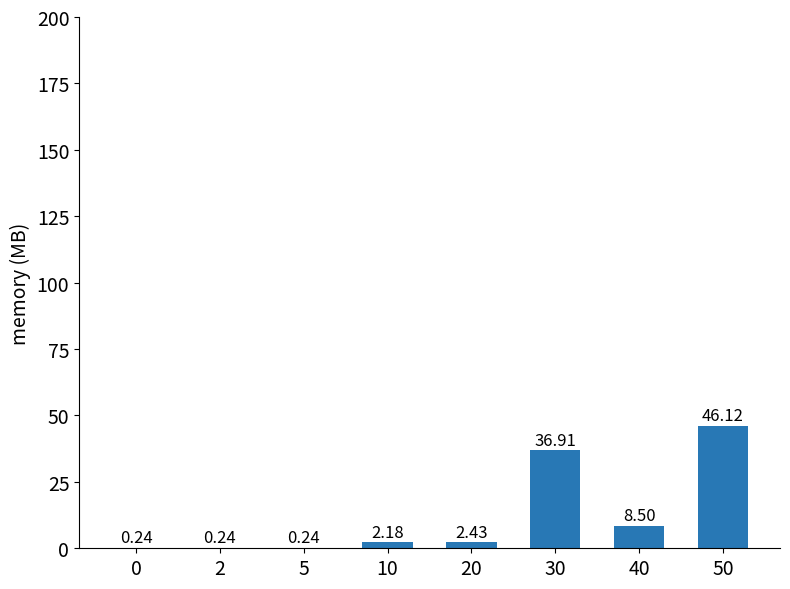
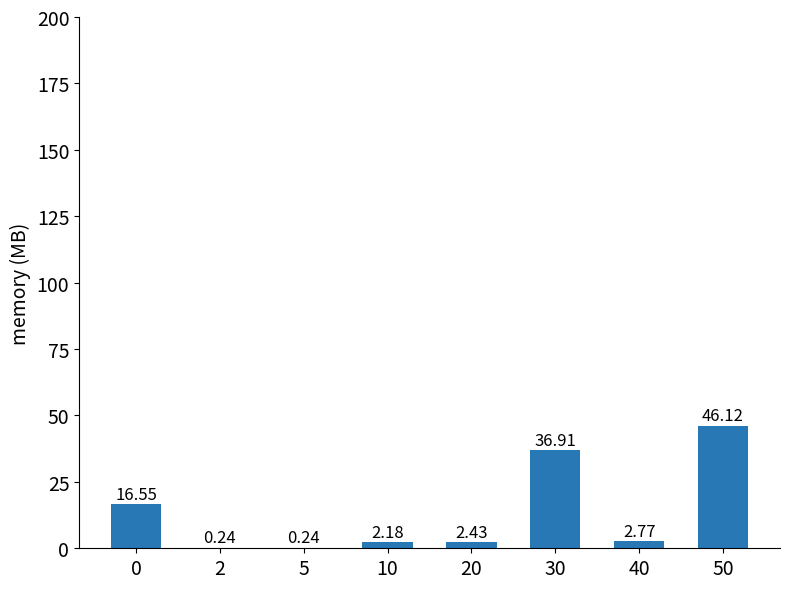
  {
-   "0": 0.24,
+   "0": 16.55,
    "2": 0.24,
    "5": 0.24,
    "10": 2.18,
    "20": 2.43,
    "30": 36.91,
-   "40": 8.50,
+   "40": 2.77,
    "50": 46.12
  }
